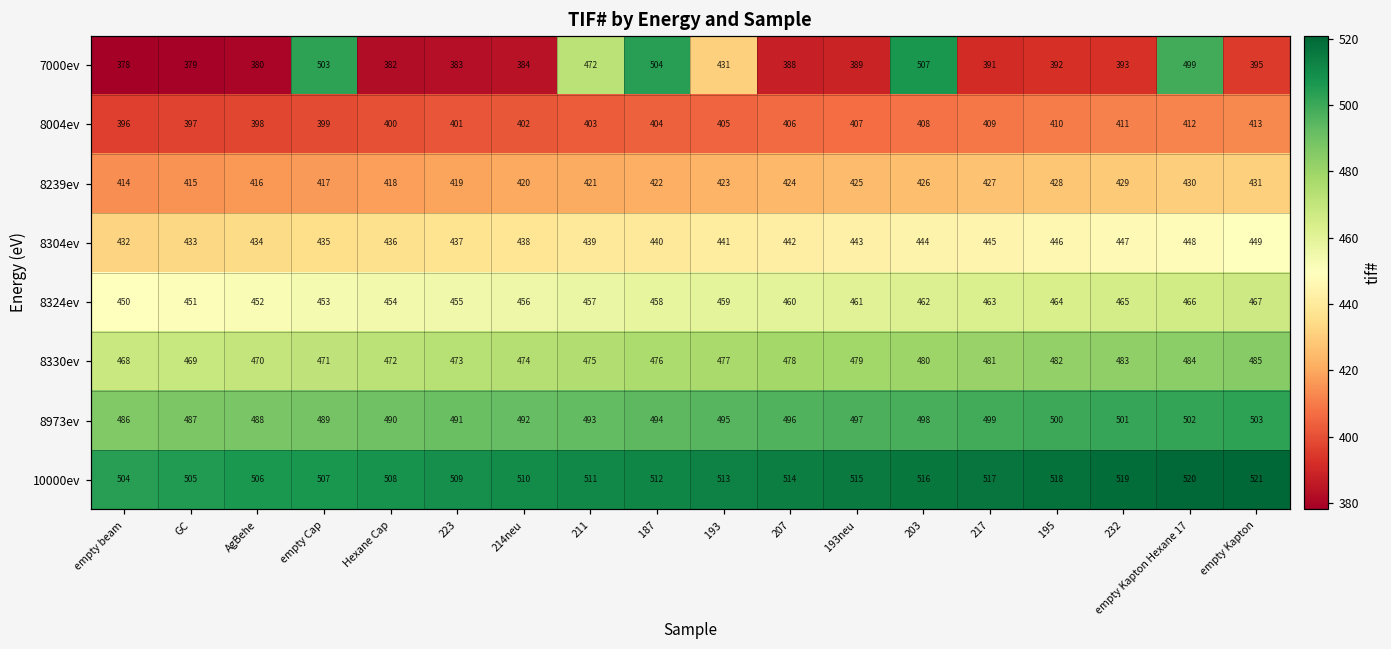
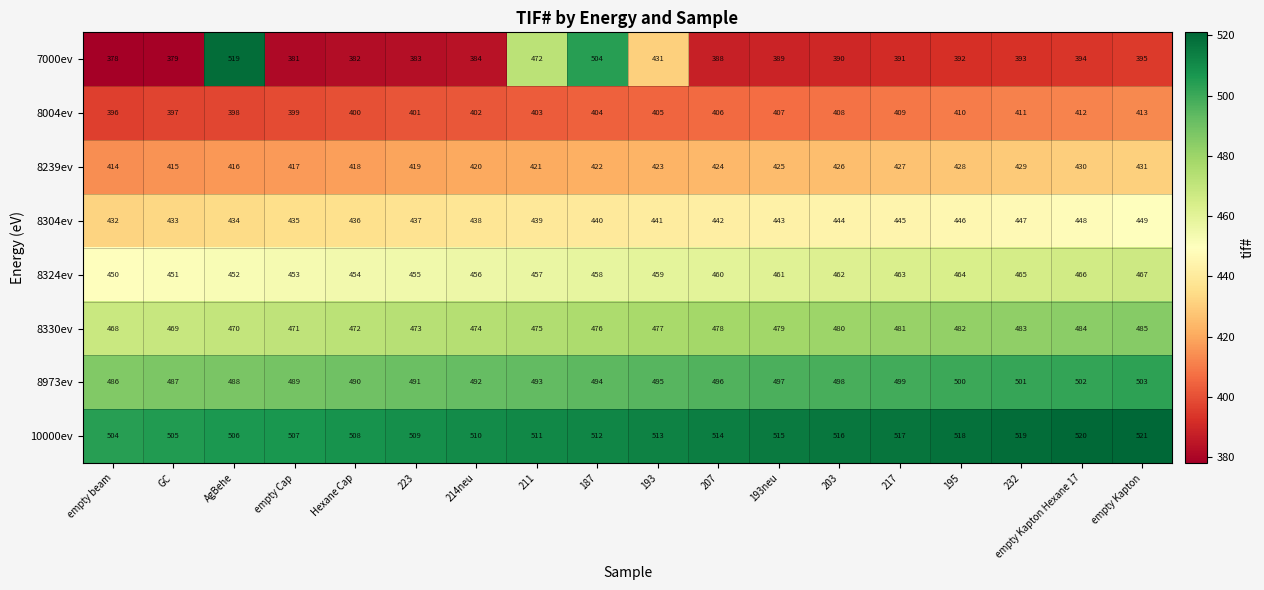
  {
    "7000ev": {
      "empty beam": 378,
      "GC": 379,
-     "AgBehe": 380,
-     "empty Cap": 503,
+     "AgBehe": 519,
+     "empty Cap": 381,
      "Hexane Cap": 382,
      "223": 383,
      "214neu": 384,
      "211": 472,
      "187": 504,
      "193": 431,
      "207": 388,
      "193neu": 389,
-     "203": 507,
+     "203": 390,
      "217": 391,
      "195": 392,
      "232": 393,
-     "empty Kapton Hexane 17": 499,
+     "empty Kapton Hexane 17": 394,
      "empty Kapton": 395
    },
    "8004ev": {
      "empty beam": 396,
      "GC": 397,
      "AgBehe": 398,
      "empty Cap": 399,
      "Hexane Cap": 400,
      "223": 401,
      "214neu": 402,
      "211": 403,
      "187": 404,
      "193": 405,
      "207": 406,
      "193neu": 407,
      "203": 408,
      "217": 409,
      "195": 410,
      "232": 411,
      "empty Kapton Hexane 17": 412,
      "empty Kapton": 413
    },
    "8239ev": {
      "empty beam": 414,
      "GC": 415,
      "AgBehe": 416,
      "empty Cap": 417,
      "Hexane Cap": 418,
      "223": 419,
      "214neu": 420,
      "211": 421,
      "187": 422,
      "193": 423,
      "207": 424,
      "193neu": 425,
      "203": 426,
      "217": 427,
      "195": 428,
      "232": 429,
      "empty Kapton Hexane 17": 430,
      "empty Kapton": 431
    },
    "8304ev": {
      "empty beam": 432,
      "GC": 433,
      "AgBehe": 434,
      "empty Cap": 435,
      "Hexane Cap": 436,
      "223": 437,
      "214neu": 438,
      "211": 439,
      "187": 440,
      "193": 441,
      "207": 442,
      "193neu": 443,
      "203": 444,
      "217": 445,
      "195": 446,
      "232": 447,
      "empty Kapton Hexane 17": 448,
      "empty Kapton": 449
    },
    "8324ev": {
      "empty beam": 450,
      "GC": 451,
      "AgBehe": 452,
      "empty Cap": 453,
      "Hexane Cap": 454,
      "223": 455,
      "214neu": 456,
      "211": 457,
      "187": 458,
      "193": 459,
      "207": 460,
      "193neu": 461,
      "203": 462,
      "217": 463,
      "195": 464,
      "232": 465,
      "empty Kapton Hexane 17": 466,
      "empty Kapton": 467
    },
    "8330ev": {
      "empty beam": 468,
      "GC": 469,
      "AgBehe": 470,
      "empty Cap": 471,
      "Hexane Cap": 472,
      "223": 473,
      "214neu": 474,
      "211": 475,
      "187": 476,
      "193": 477,
      "207": 478,
      "193neu": 479,
      "203": 480,
      "217": 481,
      "195": 482,
      "232": 483,
      "empty Kapton Hexane 17": 484,
      "empty Kapton": 485
    },
    "8973ev": {
      "empty beam": 486,
      "GC": 487,
      "AgBehe": 488,
      "empty Cap": 489,
      "Hexane Cap": 490,
      "223": 491,
      "214neu": 492,
      "211": 493,
      "187": 494,
      "193": 495,
      "207": 496,
      "193neu": 497,
      "203": 498,
      "217": 499,
      "195": 500,
      "232": 501,
      "empty Kapton Hexane 17": 502,
      "empty Kapton": 503
    },
    "10000ev": {
      "empty beam": 504,
      "GC": 505,
      "AgBehe": 506,
      "empty Cap": 507,
      "Hexane Cap": 508,
      "223": 509,
      "214neu": 510,
      "211": 511,
      "187": 512,
      "193": 513,
      "207": 514,
      "193neu": 515,
      "203": 516,
      "217": 517,
      "195": 518,
      "232": 519,
      "empty Kapton Hexane 17": 520,
      "empty Kapton": 521
    }
  }
